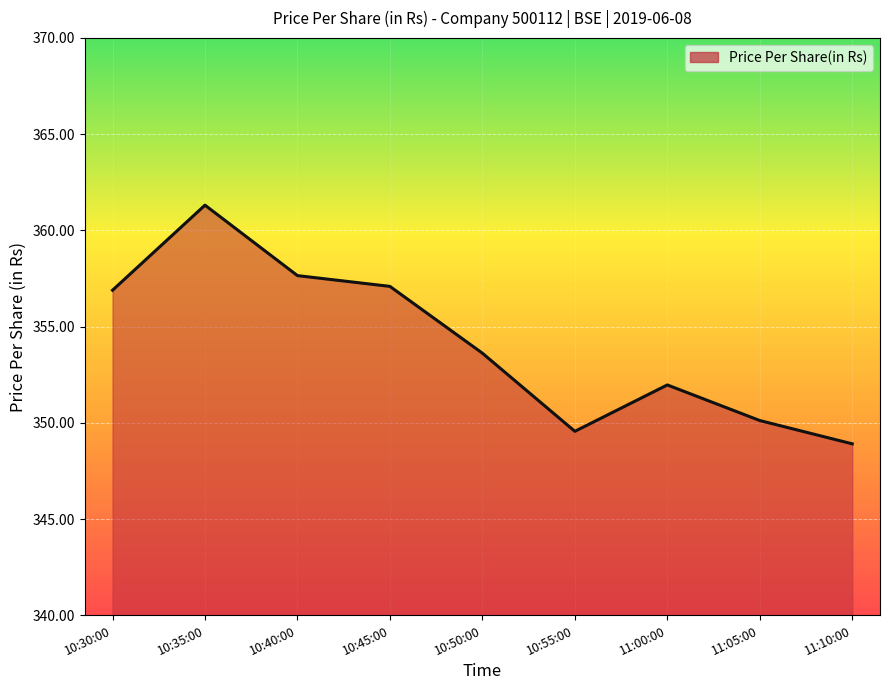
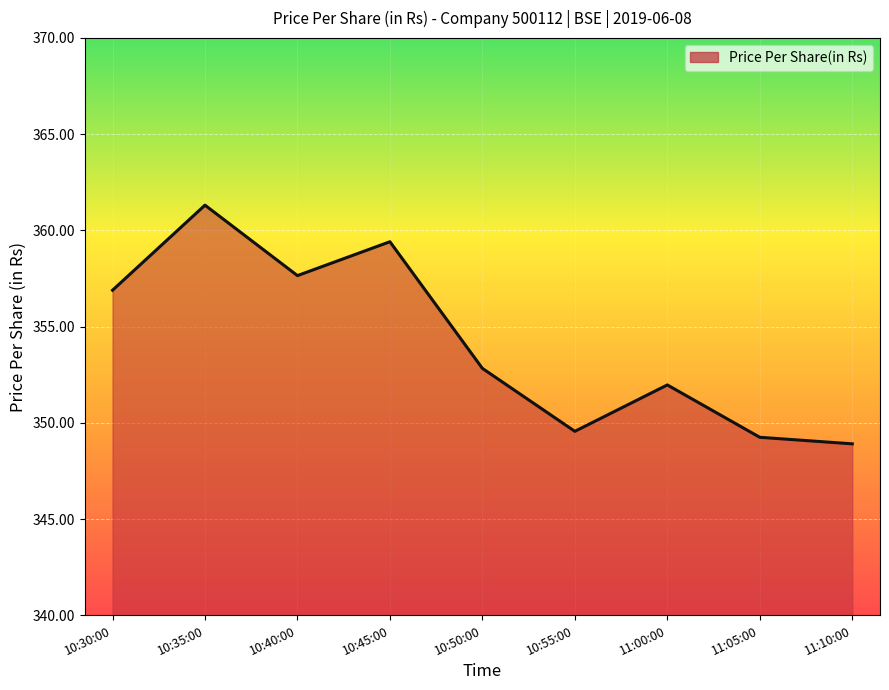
  {
    "10:30:00": 356.9,
    "10:35:00": 361.3,
    "10:40:00": 357.7,
-   "10:45:00": 357.1,
-   "10:50:00": 353.6,
+   "10:45:00": 359.4,
+   "10:50:00": 352.8,
    "10:55:00": 349.6,
    "11:00:00": 352.0,
-   "11:05:00": 350.1,
+   "11:05:00": 349.3,
    "11:10:00": 348.9
  }
